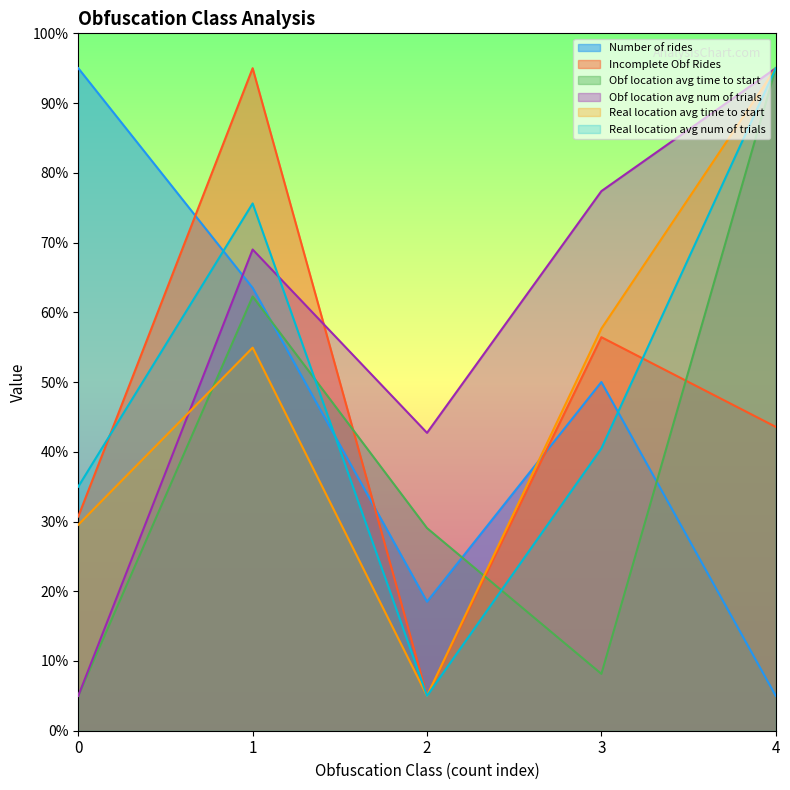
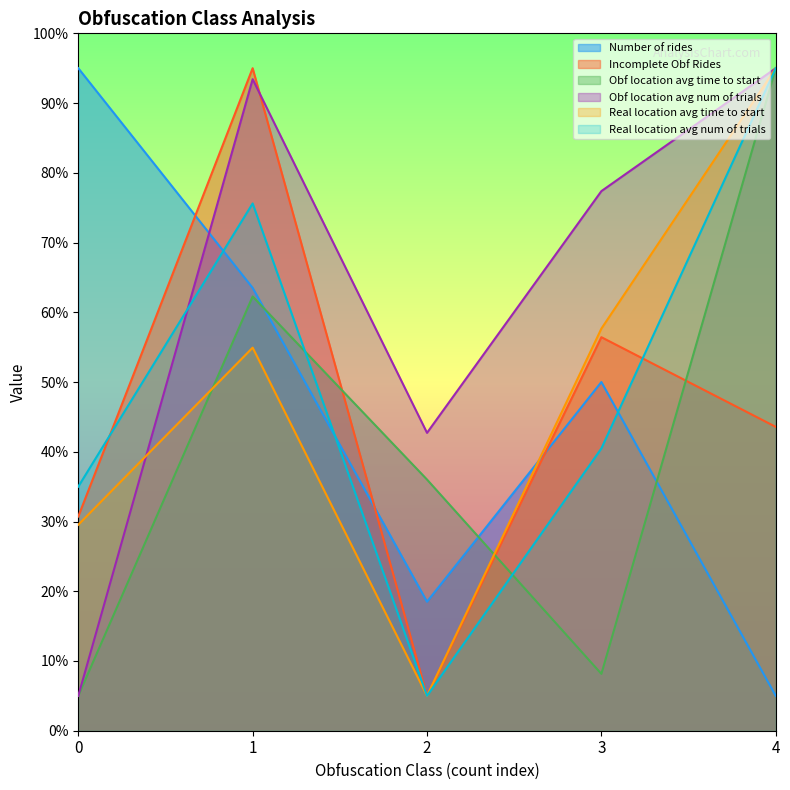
  {
    "Incomplete Obf Rides": {
      "0": "31%",
      "1": "95%",
      "3": "56%",
      "4": "44%"
    },
    "Obf location avg time to start": {
      "1": "62%",
-     "2": "29%",
+     "2": "36%",
      "3": "8%"
    },
    "Obf location avg num of trials": {
-     "1": "69%",
+     "1": "93%",
      "2": "43%",
      "3": "77%"
    },
    "Real location avg time to start": {
      "0": "30%",
      "1": "55%",
      "3": "58%"
    }
  }
